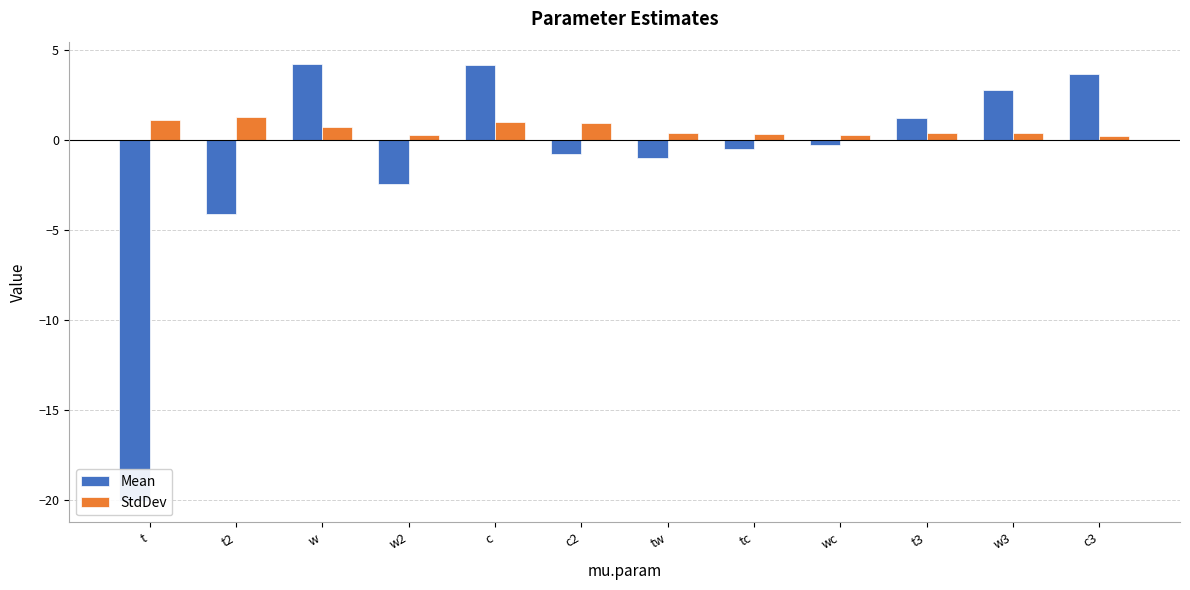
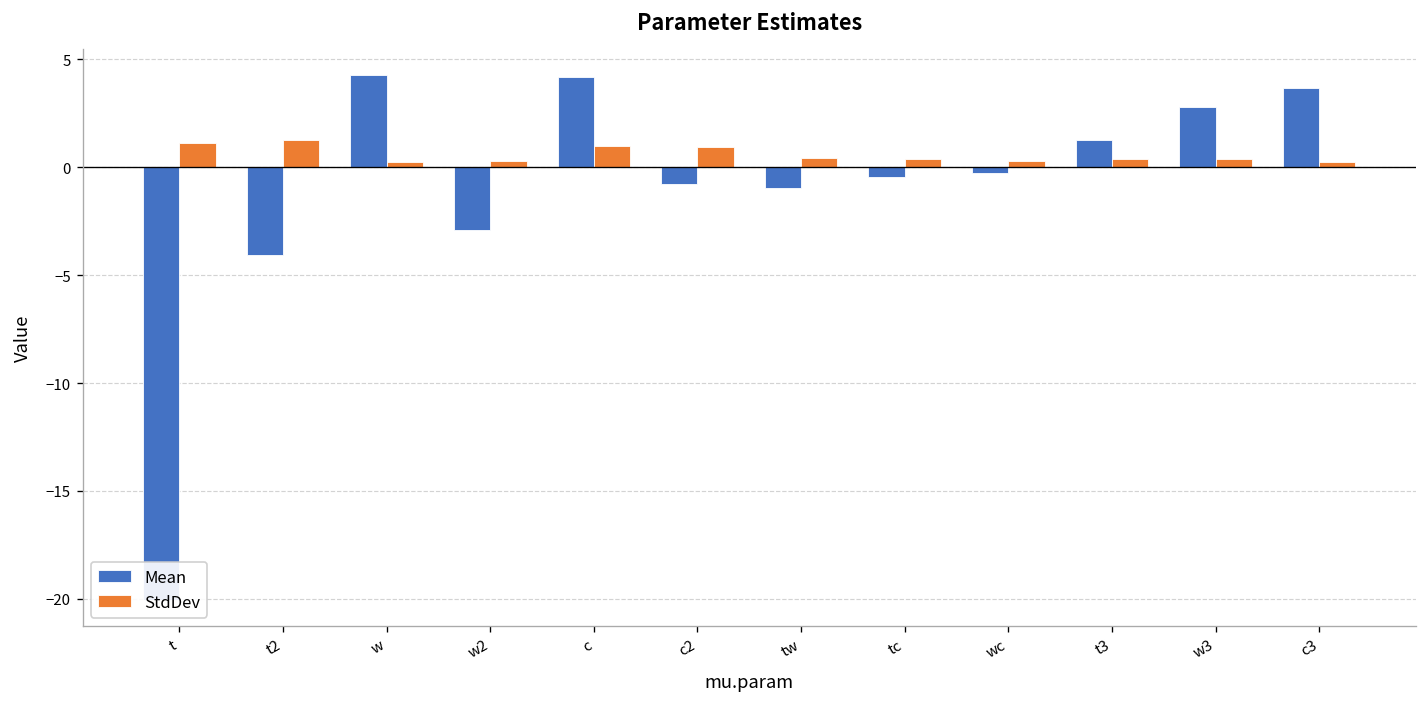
  {
    "Mean": {
      "t2": -4.1,
      "w": 4.3,
-     "w2": -2.5,
+     "w2": -2.9,
      "c": 4.2,
      "c2": -0.8,
      "tw": -1.0,
      "tc": -0.5,
      "wc": -0.2,
      "t3": 1.3,
      "w3": 2.8,
      "c3": 3.7
    },
    "StdDev": {
      "t": 1.1,
      "t2": 1.3,
-     "w": 0.7,
+     "w": 0.3,
      "w2": 0.3,
      "c": 1.0,
      "c2": 0.9,
      "tw": 0.4,
      "tc": 0.4,
      "wc": 0.3,
      "t3": 0.4,
      "w3": 0.4,
      "c3": 0.2
    }
  }
